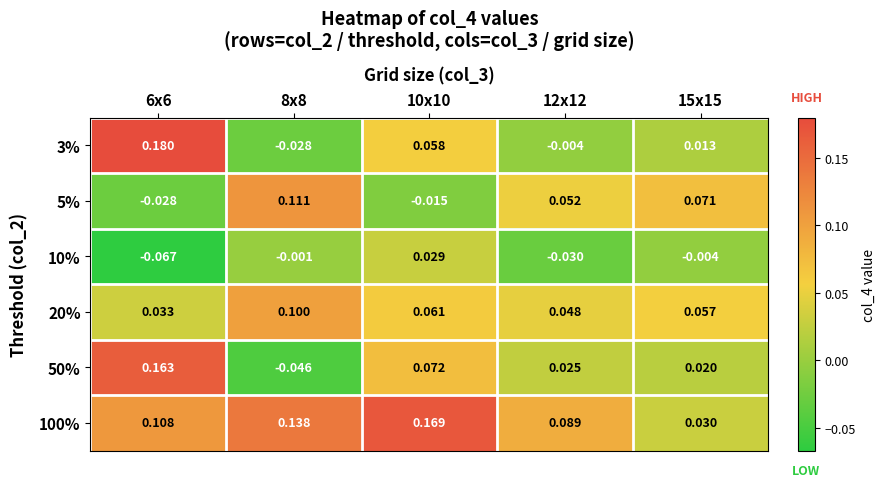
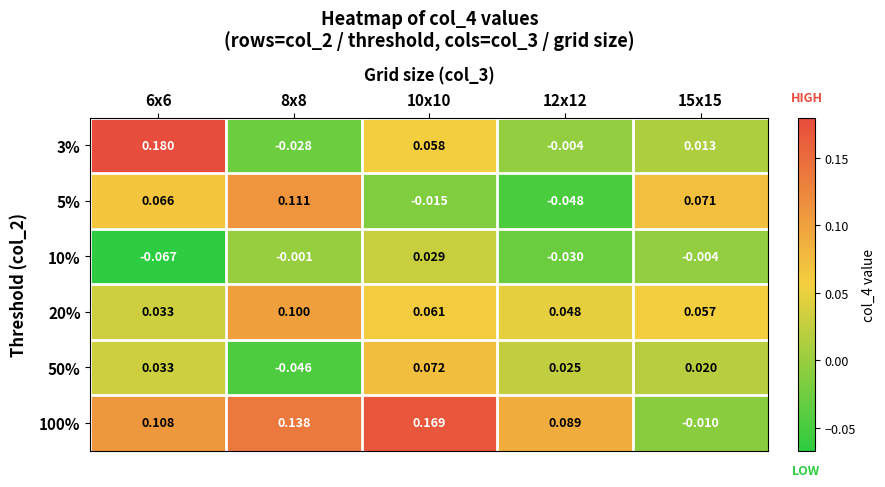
  {
    "3%": {
      "6x6": 0.180,
      "8x8": -0.028,
      "10x10": 0.058,
      "12x12": -0.004,
      "15x15": 0.013
    },
    "5%": {
-     "6x6": -0.028,
+     "6x6": 0.066,
      "8x8": 0.111,
      "10x10": -0.015,
-     "12x12": 0.052,
+     "12x12": -0.048,
      "15x15": 0.071
    },
    "10%": {
      "6x6": -0.067,
      "8x8": -0.001,
      "10x10": 0.029,
      "12x12": -0.030,
      "15x15": -0.004
    },
    "20%": {
      "6x6": 0.033,
      "8x8": 0.100,
      "10x10": 0.061,
      "12x12": 0.048,
      "15x15": 0.057
    },
    "50%": {
-     "6x6": 0.163,
+     "6x6": 0.033,
      "8x8": -0.046,
      "10x10": 0.072,
      "12x12": 0.025,
      "15x15": 0.020
    },
    "100%": {
      "6x6": 0.108,
      "8x8": 0.138,
      "10x10": 0.169,
      "12x12": 0.089,
-     "15x15": 0.030
+     "15x15": -0.010
    }
  }
